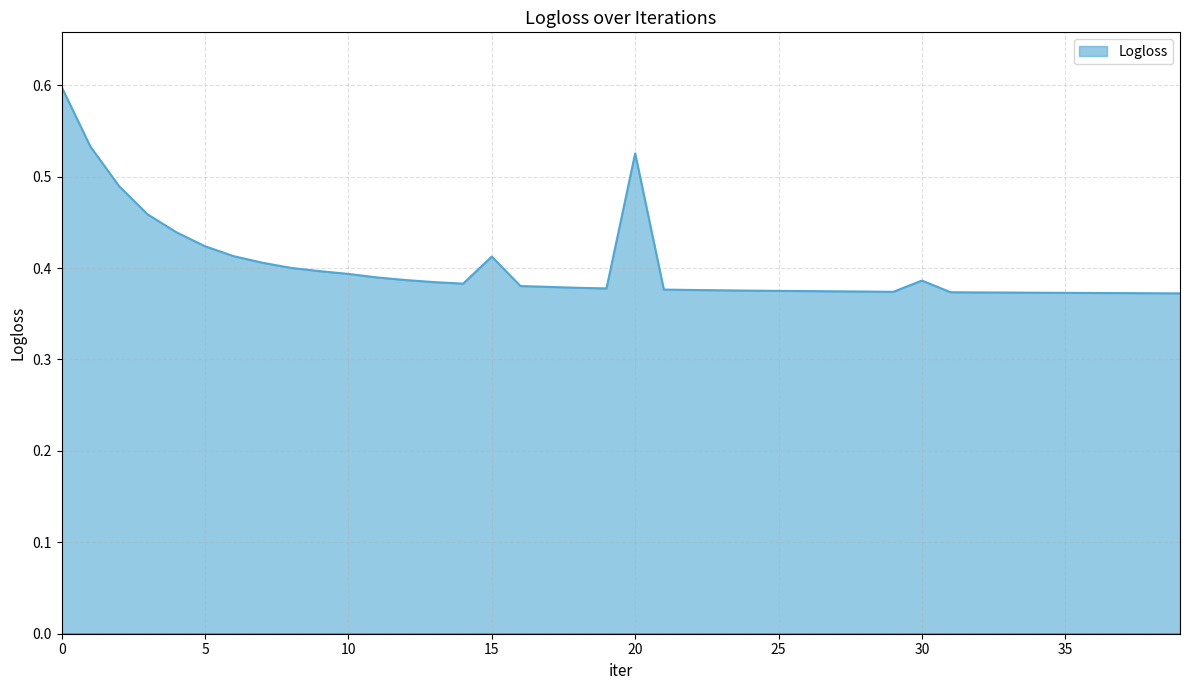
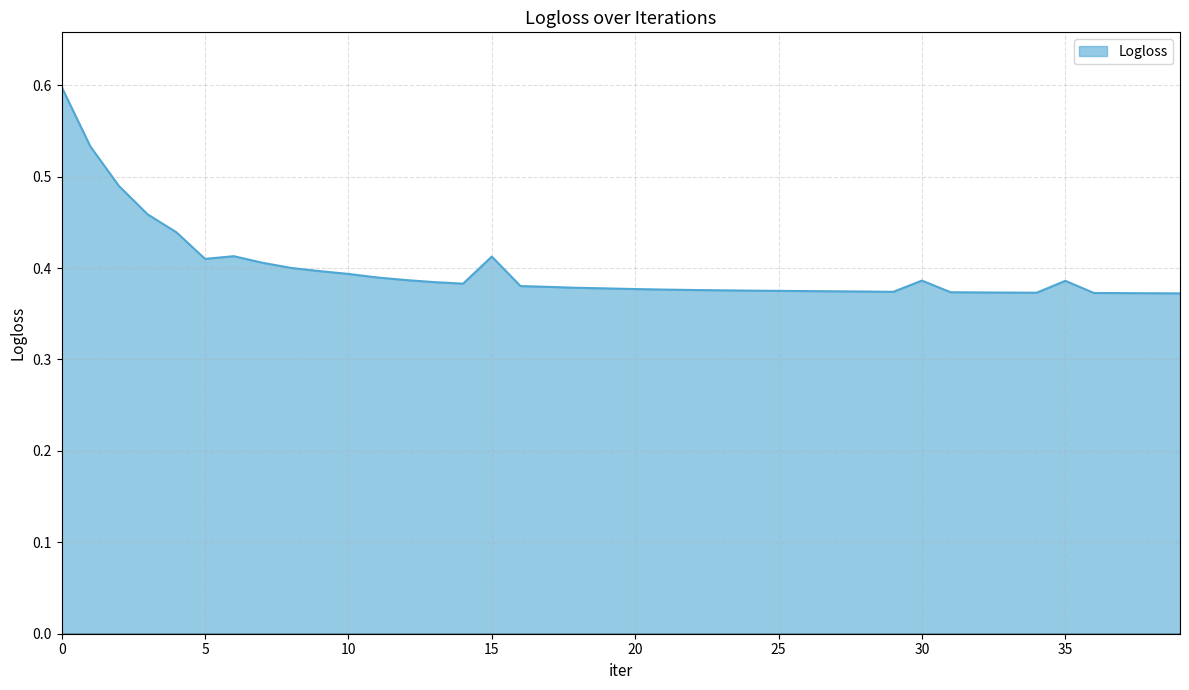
  {
    "0": 0.60,
-   "5": 0.42,
+   "5": 0.41,
    "10": 0.39,
    "15": 0.41,
-   "20": 0.53,
+   "20": 0.38,
    "25": 0.38,
    "30": 0.39,
-   "35": 0.37
+   "35": 0.39
  }
